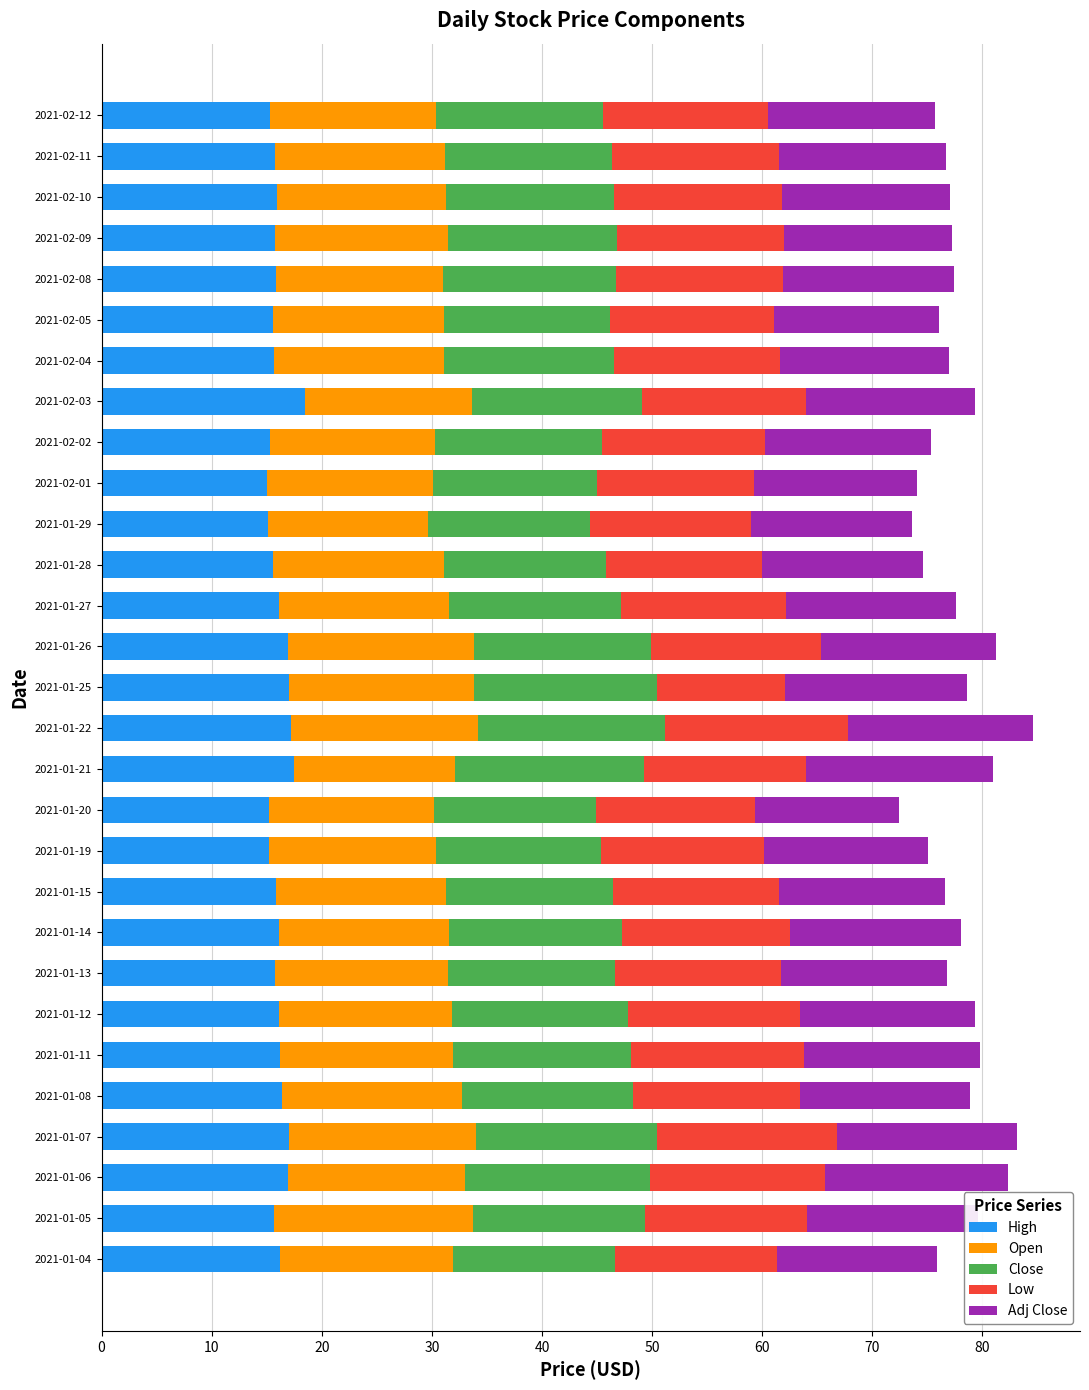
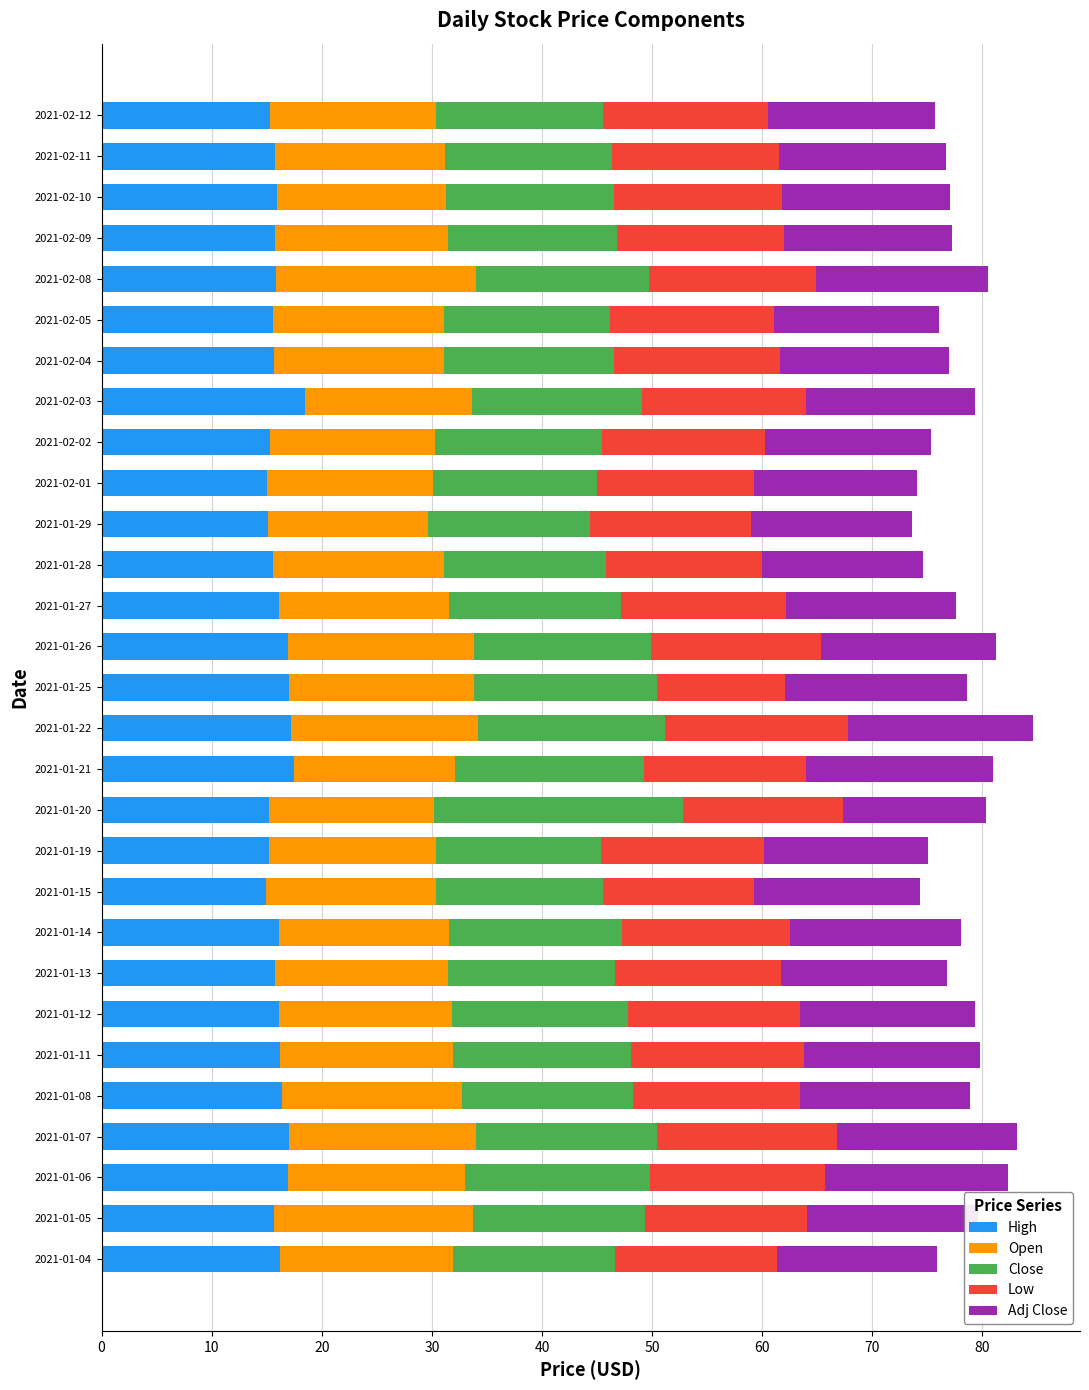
  {
    "High": {
      "2021-02-12": 15.3,
      "2021-02-11": 15.8,
      "2021-02-10": 16.0,
      "2021-02-09": 15.8,
      "2021-02-08": 15.9,
      "2021-02-05": 15.5,
      "2021-02-04": 15.6,
      "2021-02-03": 18.5,
      "2021-02-02": 15.3,
      "2021-02-01": 15.1,
      "2021-01-29": 15.1,
      "2021-01-28": 15.6,
      "2021-01-27": 16.1,
      "2021-01-26": 16.9,
      "2021-01-25": 17.0,
      "2021-01-22": 17.2,
      "2021-01-21": 17.4,
      "2021-01-20": 15.2,
      "2021-01-19": 15.2,
-     "2021-01-15": 15.9,
+     "2021-01-15": 15.0,
      "2021-01-14": 16.1,
      "2021-01-13": 15.7,
      "2021-01-12": 16.1,
      "2021-01-11": 16.2,
      "2021-01-08": 16.4,
      "2021-01-07": 17.0,
      "2021-01-06": 16.9,
      "2021-01-05": 15.7,
      "2021-01-04": 16.2
    },
    "Open": {
      "2021-02-12": 15.1,
      "2021-02-11": 15.4,
      "2021-02-10": 15.3,
      "2021-02-09": 15.8,
-     "2021-02-08": 15.2,
+     "2021-02-08": 18.2,
      "2021-02-05": 15.5,
      "2021-02-04": 15.5,
      "2021-02-03": 15.1,
      "2021-02-02": 15.1,
      "2021-02-01": 15.1,
      "2021-01-29": 14.6,
      "2021-01-28": 15.5,
      "2021-01-27": 15.5,
      "2021-01-26": 16.9,
      "2021-01-25": 16.8,
      "2021-01-22": 17.0,
      "2021-01-21": 14.7,
      "2021-01-20": 15.0,
      "2021-01-19": 15.2,
      "2021-01-15": 15.4,
      "2021-01-14": 15.4,
      "2021-01-13": 15.7,
      "2021-01-12": 15.7,
      "2021-01-11": 15.7,
      "2021-01-08": 16.4,
      "2021-01-07": 17.0,
      "2021-01-06": 16.1,
      "2021-01-05": 18.1,
      "2021-01-04": 15.7
    },
    "Close": {
      "2021-02-12": 15.2,
      "2021-02-11": 15.2,
      "2021-02-10": 15.3,
      "2021-02-09": 15.3,
      "2021-02-08": 15.7,
      "2021-02-05": 15.1,
      "2021-02-04": 15.4,
      "2021-02-03": 15.5,
      "2021-02-02": 15.2,
      "2021-02-01": 14.9,
      "2021-01-29": 14.8,
      "2021-01-28": 14.7,
      "2021-01-27": 15.6,
      "2021-01-26": 16.0,
      "2021-01-25": 16.6,
      "2021-01-22": 17.0,
      "2021-01-21": 17.2,
-     "2021-01-20": 14.7,
+     "2021-01-20": 22.6,
      "2021-01-19": 15.0,
      "2021-01-15": 15.2,
      "2021-01-14": 15.7,
      "2021-01-13": 15.1,
      "2021-01-12": 16.0,
      "2021-01-11": 16.1,
      "2021-01-08": 15.5,
      "2021-01-07": 16.5,
      "2021-01-06": 16.7,
      "2021-01-05": 15.6,
      "2021-01-04": 14.7
    },
    "Low": {
      "2021-02-12": 14.9,
      "2021-02-11": 15.1,
      "2021-02-10": 15.2,
      "2021-02-09": 15.1,
      "2021-02-08": 15.1,
      "2021-02-05": 14.9,
      "2021-02-04": 15.1,
      "2021-02-03": 14.9,
      "2021-02-02": 14.8,
      "2021-02-01": 14.3,
      "2021-01-29": 14.6,
      "2021-01-28": 14.2,
      "2021-01-27": 15.0,
      "2021-01-26": 15.5,
      "2021-01-25": 11.6,
      "2021-01-22": 16.6,
      "2021-01-21": 14.7,
      "2021-01-20": 14.5,
      "2021-01-19": 14.8,
-     "2021-01-15": 15.1,
+     "2021-01-15": 13.8,
      "2021-01-14": 15.2,
      "2021-01-13": 15.1,
      "2021-01-12": 15.7,
      "2021-01-11": 15.7,
      "2021-01-08": 15.2,
      "2021-01-07": 16.3,
      "2021-01-06": 15.9,
      "2021-01-05": 14.7,
      "2021-01-04": 14.7
    },
    "Adj Close": {
      "2021-02-12": 15.2,
      "2021-02-11": 15.2,
      "2021-02-10": 15.3,
      "2021-02-09": 15.3,
      "2021-02-08": 15.6,
      "2021-02-05": 15.0,
      "2021-02-04": 15.3,
      "2021-02-03": 15.4,
      "2021-02-02": 15.1,
      "2021-02-01": 14.8,
      "2021-01-29": 14.7,
      "2021-01-28": 14.6,
      "2021-01-27": 15.5,
      "2021-01-26": 15.9,
      "2021-01-25": 16.5,
      "2021-01-22": 16.9,
      "2021-01-21": 17.0,
      "2021-01-20": 13.0,
      "2021-01-19": 14.9,
      "2021-01-15": 15.1,
      "2021-01-14": 15.6,
      "2021-01-13": 15.0,
      "2021-01-12": 15.9,
      "2021-01-11": 16.0,
      "2021-01-08": 15.4,
      "2021-01-07": 16.4,
      "2021-01-06": 16.6,
      "2021-01-04": 14.6
    }
  }
